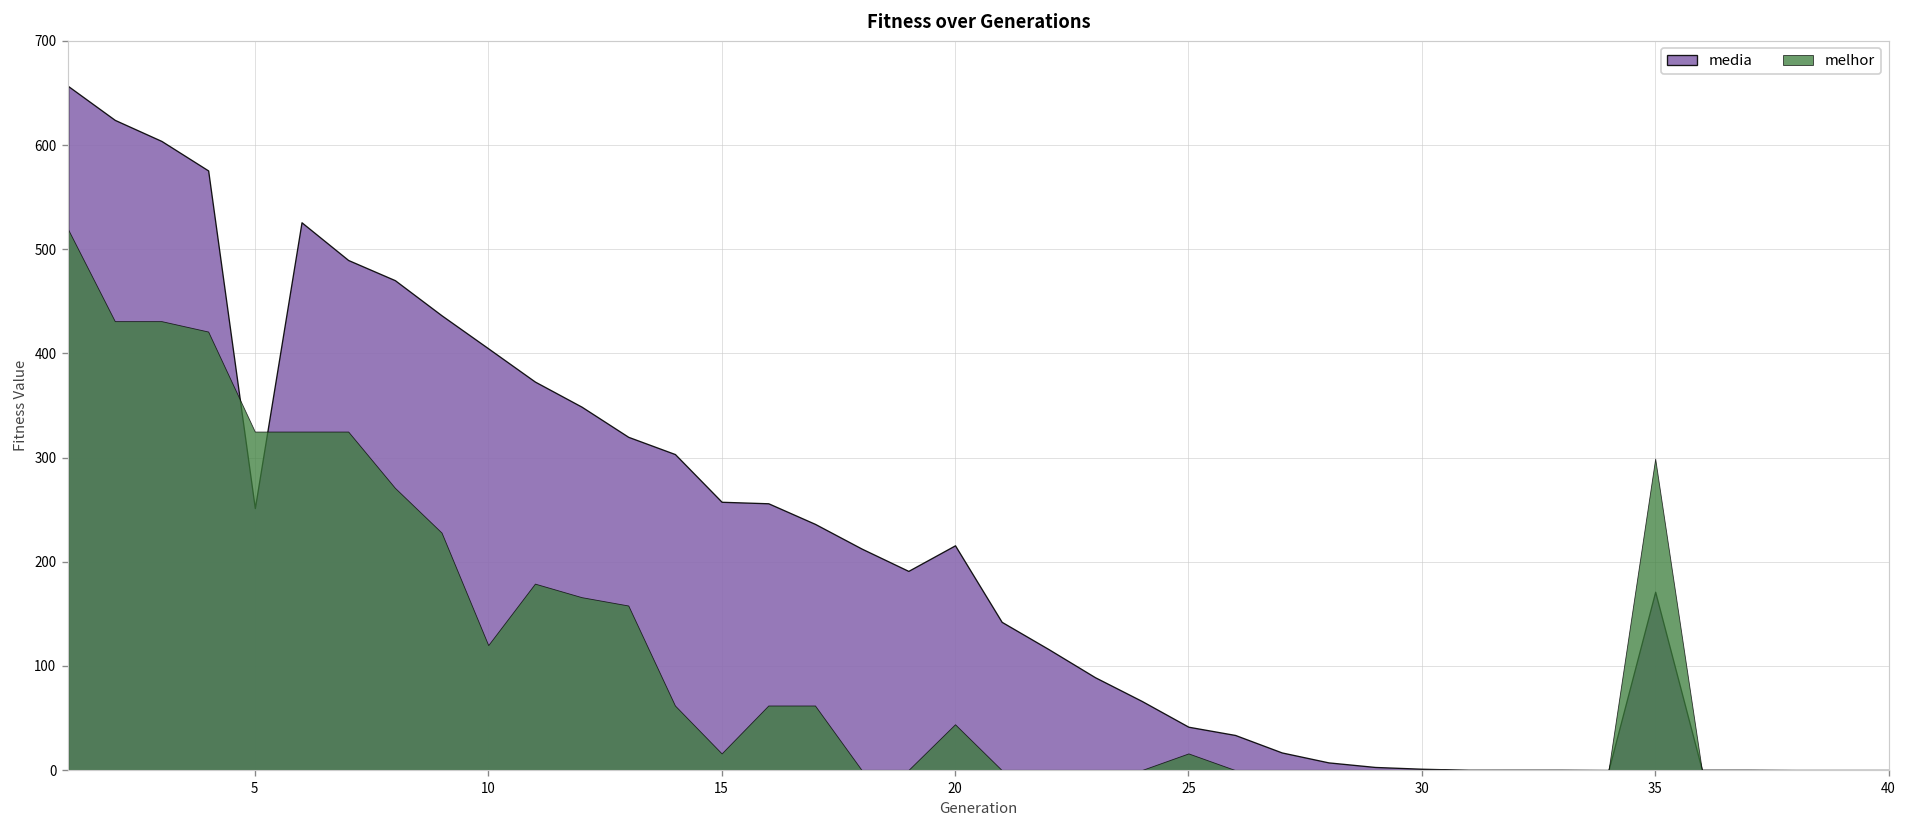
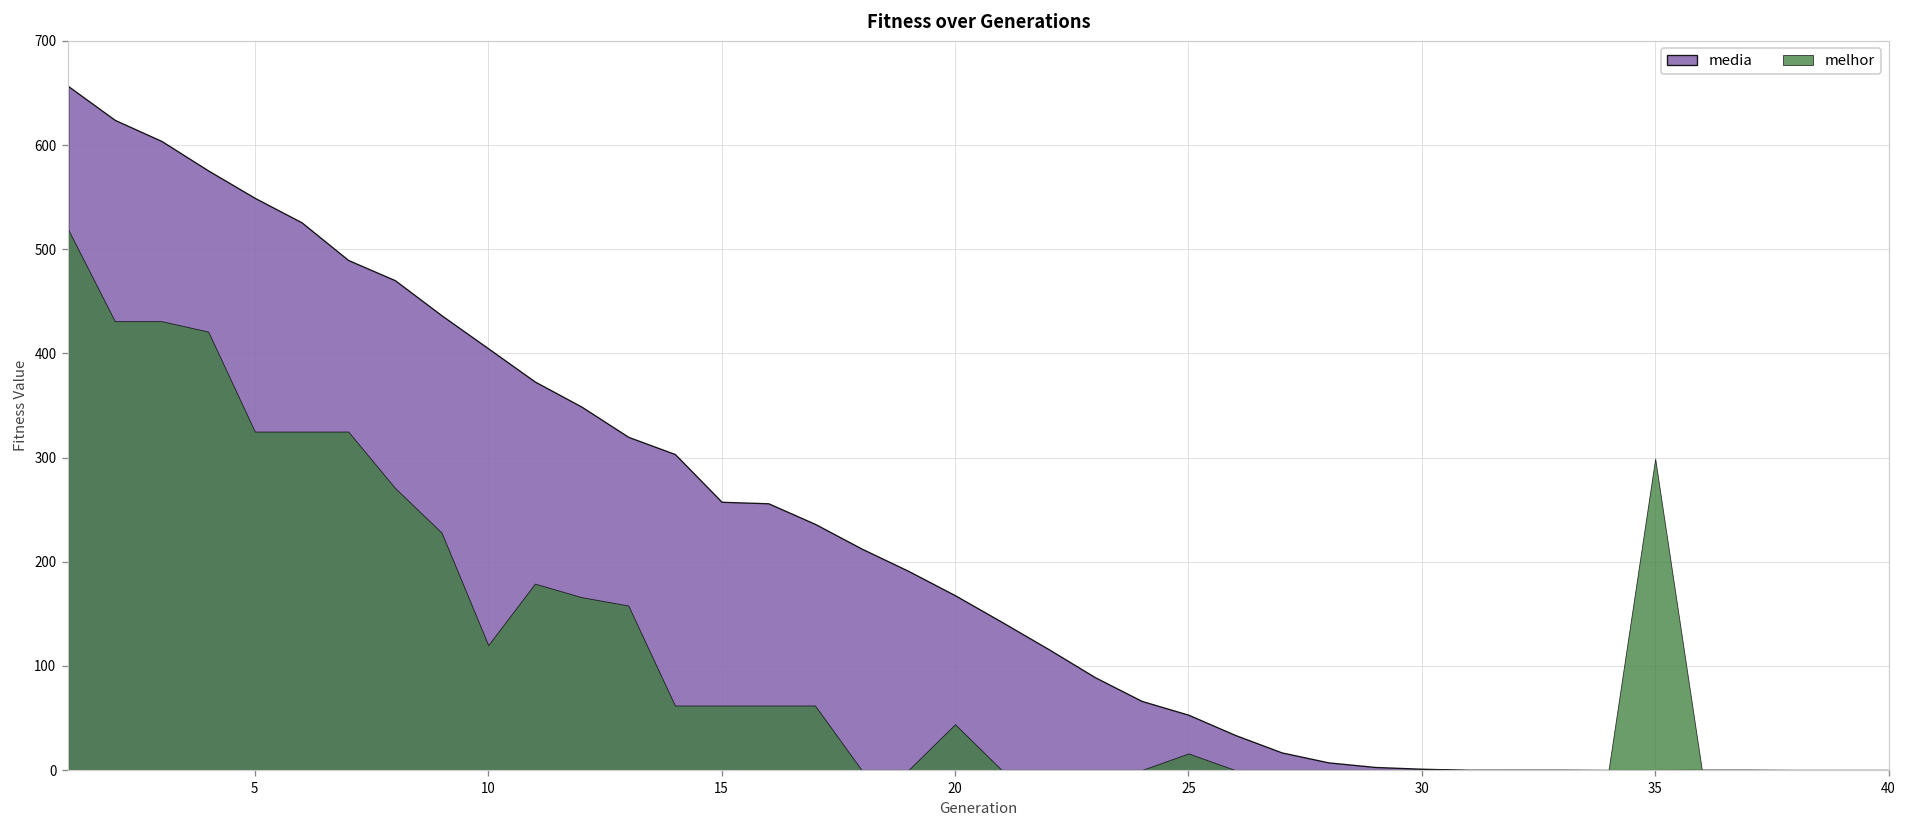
  {
    "media": {
-     "5": 250,
+     "5": 550,
      "10": 400,
      "15": 260,
-     "20": 220,
-     "25": 40,
-     "35": 170
+     "20": 170,
+     "25": 50,
+     "35": 0
    },
    "melhor": {
      "5": 330,
      "10": 120,
-     "15": 20,
+     "15": 60,
      "20": 40,
      "25": 20,
      "35": 300
    }
  }
